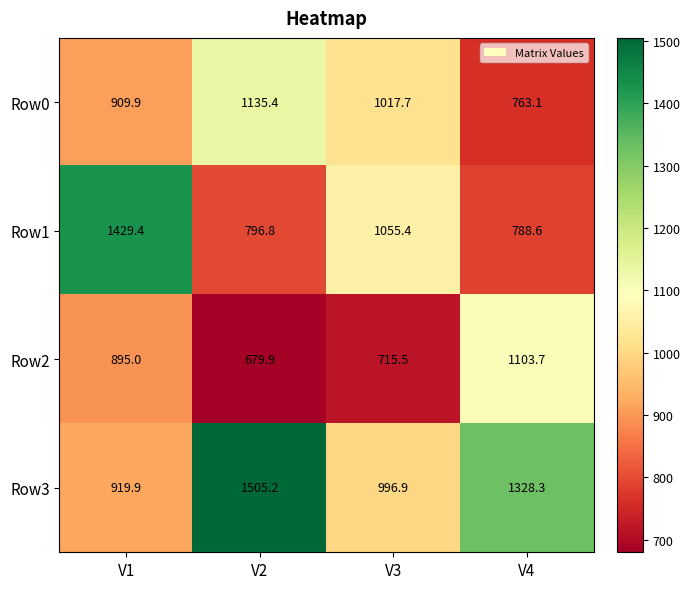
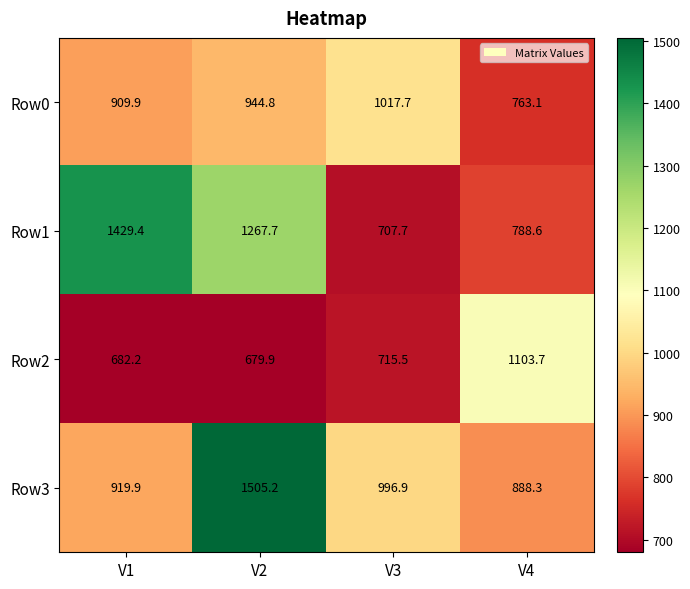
  {
    "Row0": {
      "V1": 909.9,
-     "V2": 1135.4,
+     "V2": 944.8,
      "V3": 1017.7,
      "V4": 763.1
    },
    "Row1": {
      "V1": 1429.4,
-     "V2": 796.8,
-     "V3": 1055.4,
+     "V2": 1267.7,
+     "V3": 707.7,
      "V4": 788.6
    },
    "Row2": {
-     "V1": 895.0,
+     "V1": 682.2,
      "V2": 679.9,
      "V3": 715.5,
      "V4": 1103.7
    },
    "Row3": {
      "V1": 919.9,
      "V2": 1505.2,
      "V3": 996.9,
-     "V4": 1328.3
+     "V4": 888.3
    }
  }
